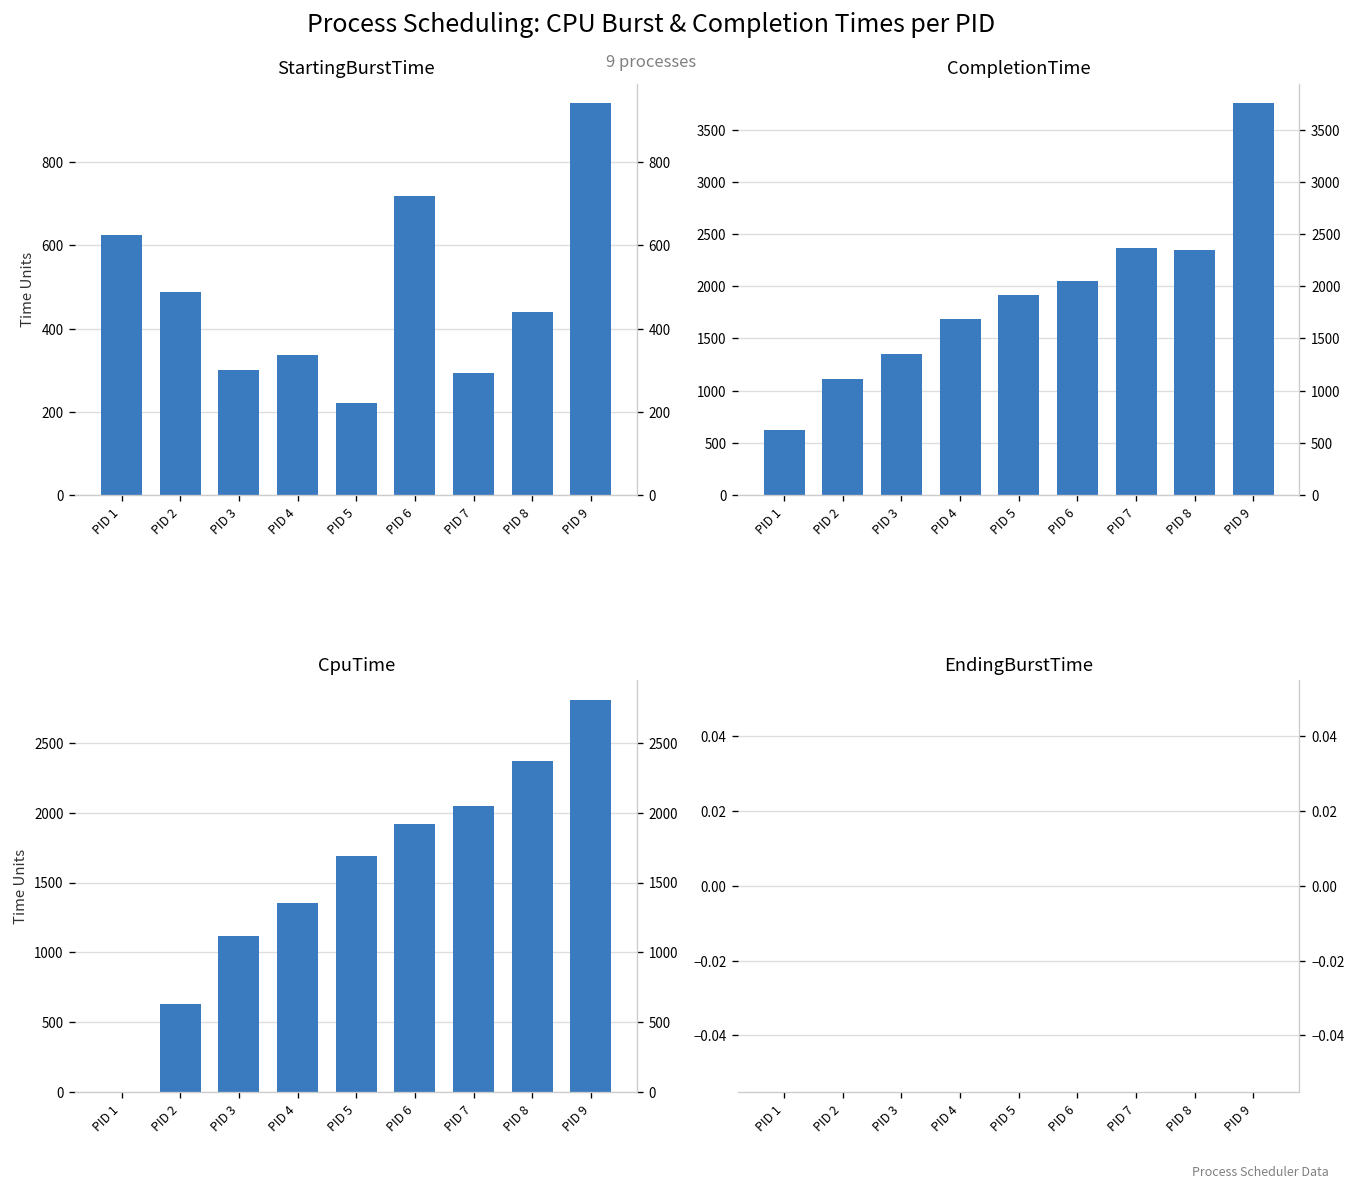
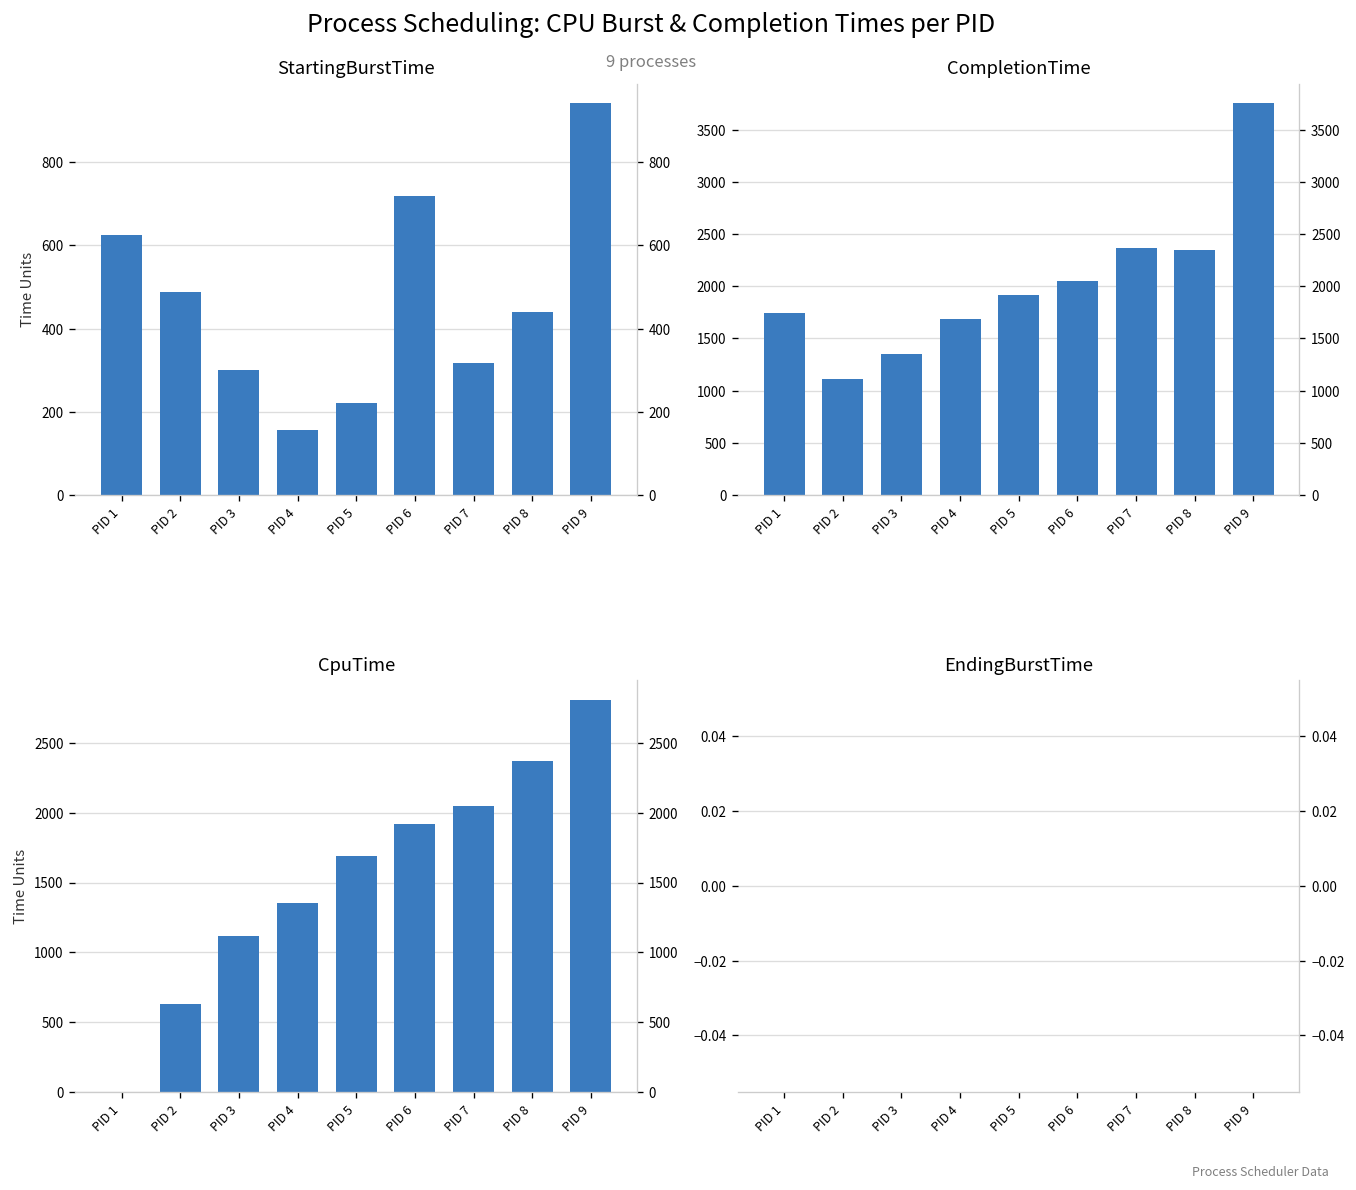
  {
    "StartingBurstTime": {
      "PID 1": 620,
      "PID 2": 490,
      "PID 3": 300,
-     "PID 4": 340,
+     "PID 4": 160,
      "PID 5": 220,
      "PID 6": 720,
-     "PID 7": 290,
+     "PID 7": 320,
      "PID 8": 440,
      "PID 9": 940
    },
    "CompletionTime": {
-     "PID 1": 600,
+     "PID 1": 1700,
      "PID 2": 1100,
      "PID 3": 1300,
      "PID 4": 1700,
      "PID 5": 1900,
      "PID 6": 2000,
      "PID 7": 2400,
      "PID 8": 2300,
      "PID 9": 3800
    },
    "CpuTime": {
      "PID 1": 0,
      "PID 2": 630,
      "PID 3": 1120,
      "PID 4": 1350,
      "PID 5": 1690,
      "PID 6": 1920,
      "PID 7": 2050,
      "PID 8": 2370,
      "PID 9": 2810
    },
    "EndingBurstTime": {
      "PID 1": 0.000,
      "PID 2": 0.000,
      "PID 3": 0.000,
      "PID 4": 0.000,
      "PID 5": 0.000,
      "PID 6": 0.000,
      "PID 7": 0.000,
      "PID 8": 0.000,
      "PID 9": 0.000
    }
  }
